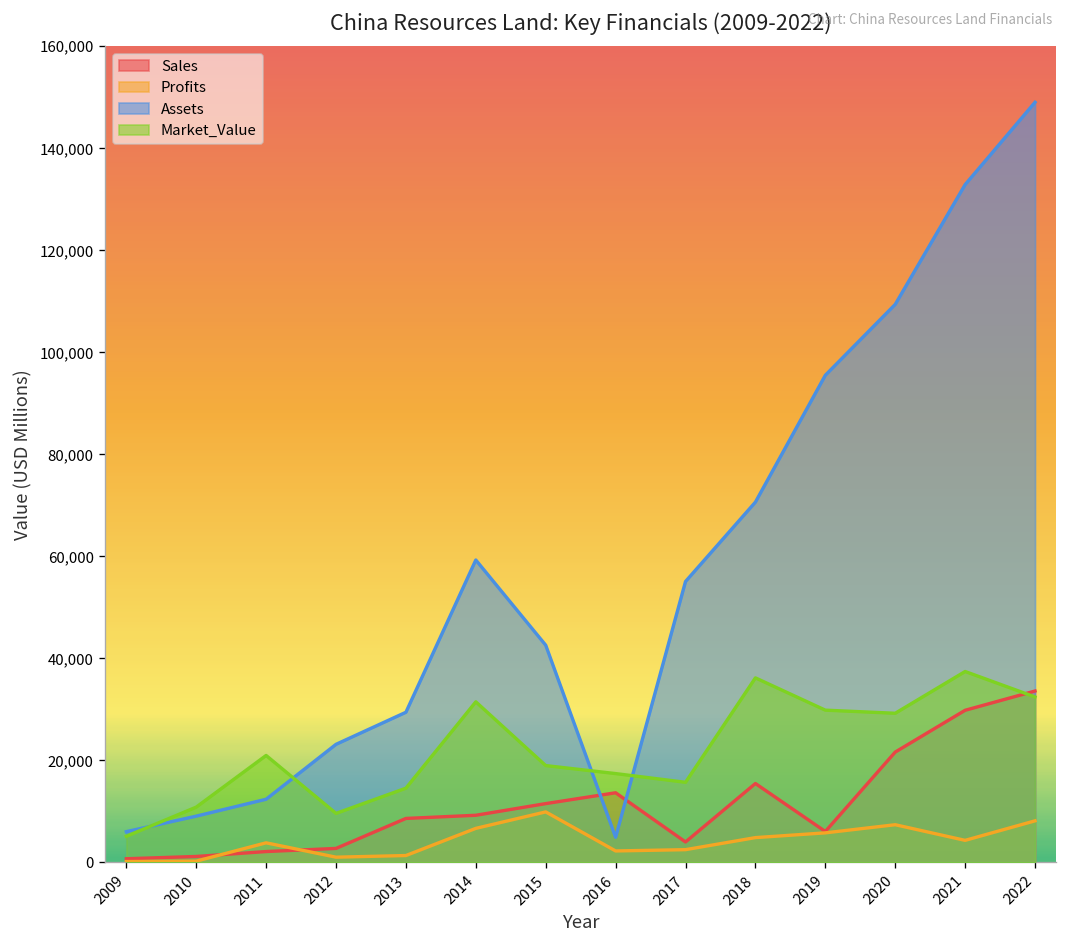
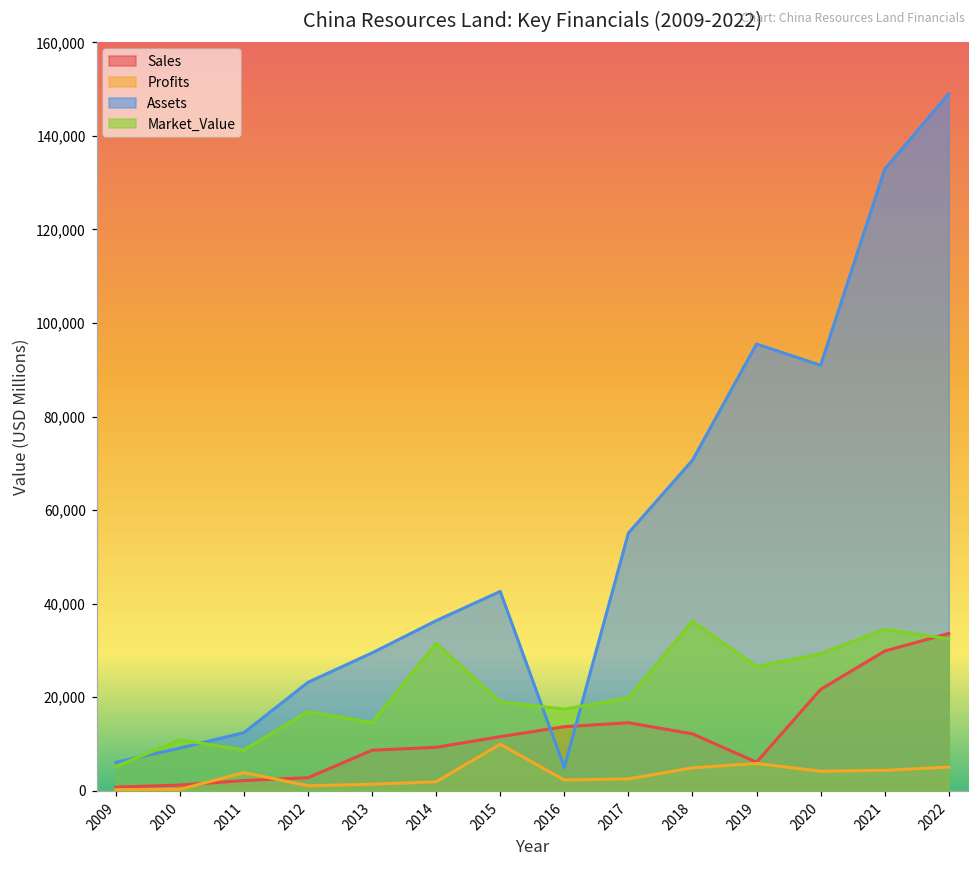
  {
    "Sales": {
      "2010": "1,000",
      "2011": "2,000",
      "2012": "3,000",
      "2013": "9,000",
      "2014": "9,000",
      "2015": "12,000",
      "2016": "14,000",
-     "2017": "4,000",
-     "2018": "15,000",
+     "2017": "15,000",
+     "2018": "12,000",
      "2020": "22,000",
      "2021": "30,000",
      "2022": "34,000"
    },
    "Profits": {
      "2010": "0",
      "2011": "4,000",
      "2012": "1,000",
      "2013": "1,000",
-     "2014": "7,000",
+     "2014": "2,000",
      "2015": "10,000",
      "2016": "2,000",
      "2017": "3,000",
      "2018": "5,000",
-     "2020": "7,000",
+     "2020": "4,000",
      "2021": "4,000",
-     "2022": "8,000"
+     "2022": "5,000"
    },
    "Assets": {
      "2009": "6,000",
      "2010": "9,000",
      "2011": "12,000",
      "2012": "23,000",
      "2013": "29,000",
-     "2014": "59,000",
+     "2014": "36,000",
      "2015": "43,000",
      "2016": "5,000",
      "2017": "55,000",
      "2018": "71,000",
      "2019": "96,000",
-     "2020": "109,000",
+     "2020": "91,000",
      "2021": "133,000",
      "2022": "149,000"
    },
    "Market_Value": {
      "2009": "5,000",
      "2010": "11,000",
-     "2011": "21,000",
-     "2012": "10,000",
+     "2011": "9,000",
+     "2012": "17,000",
      "2013": "15,000",
      "2014": "31,000",
      "2015": "19,000",
      "2016": "17,000",
-     "2017": "16,000",
+     "2017": "20,000",
      "2018": "36,000",
-     "2019": "30,000",
+     "2019": "27,000",
      "2020": "29,000",
-     "2021": "37,000",
+     "2021": "35,000",
      "2022": "32,000"
    }
  }
